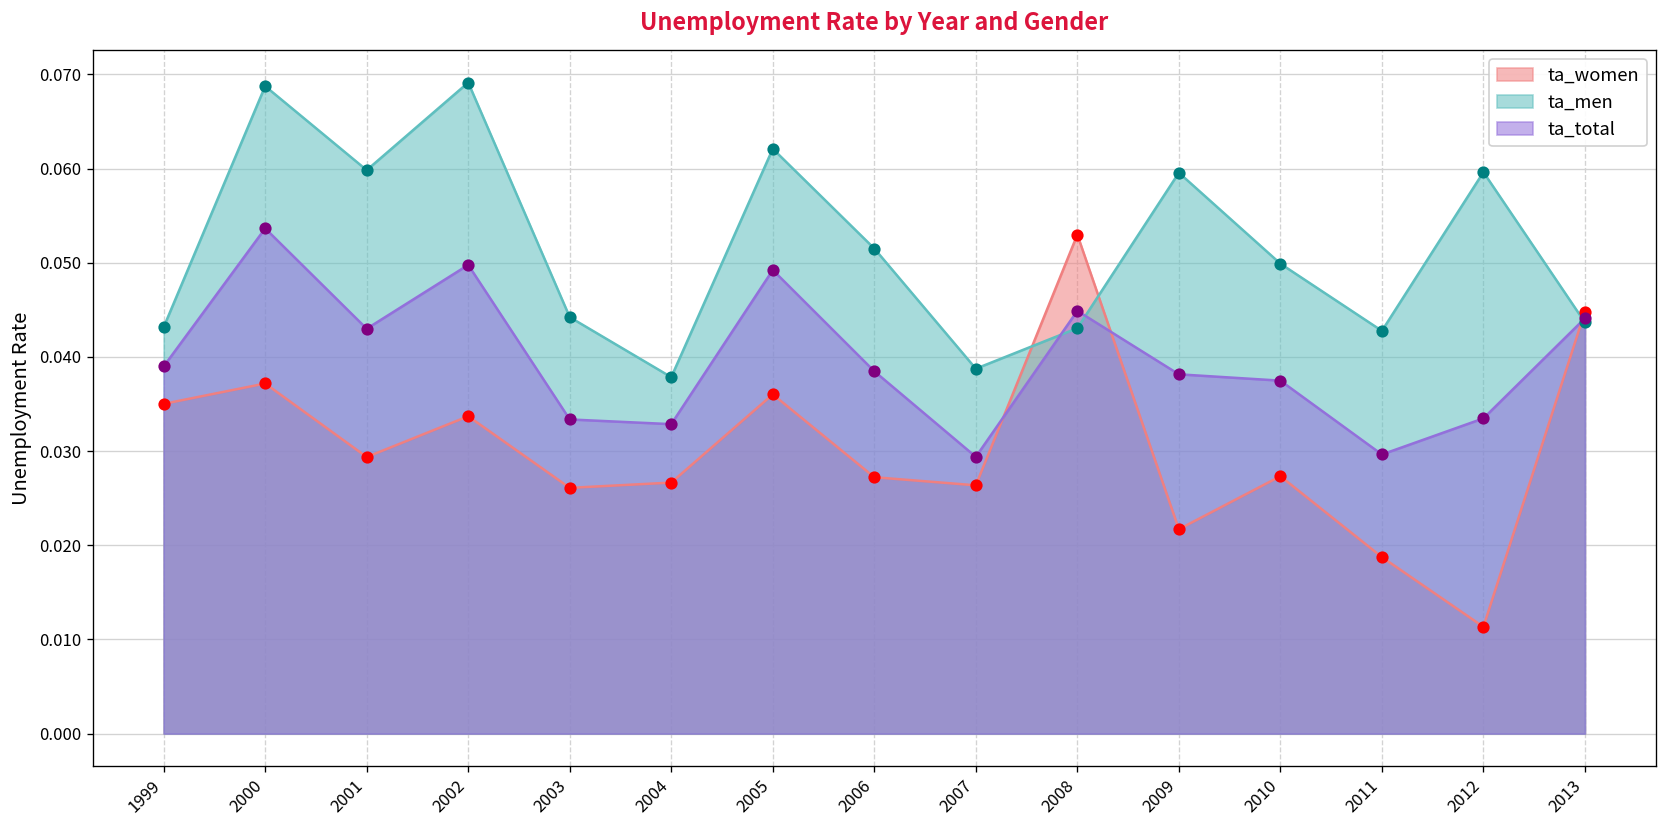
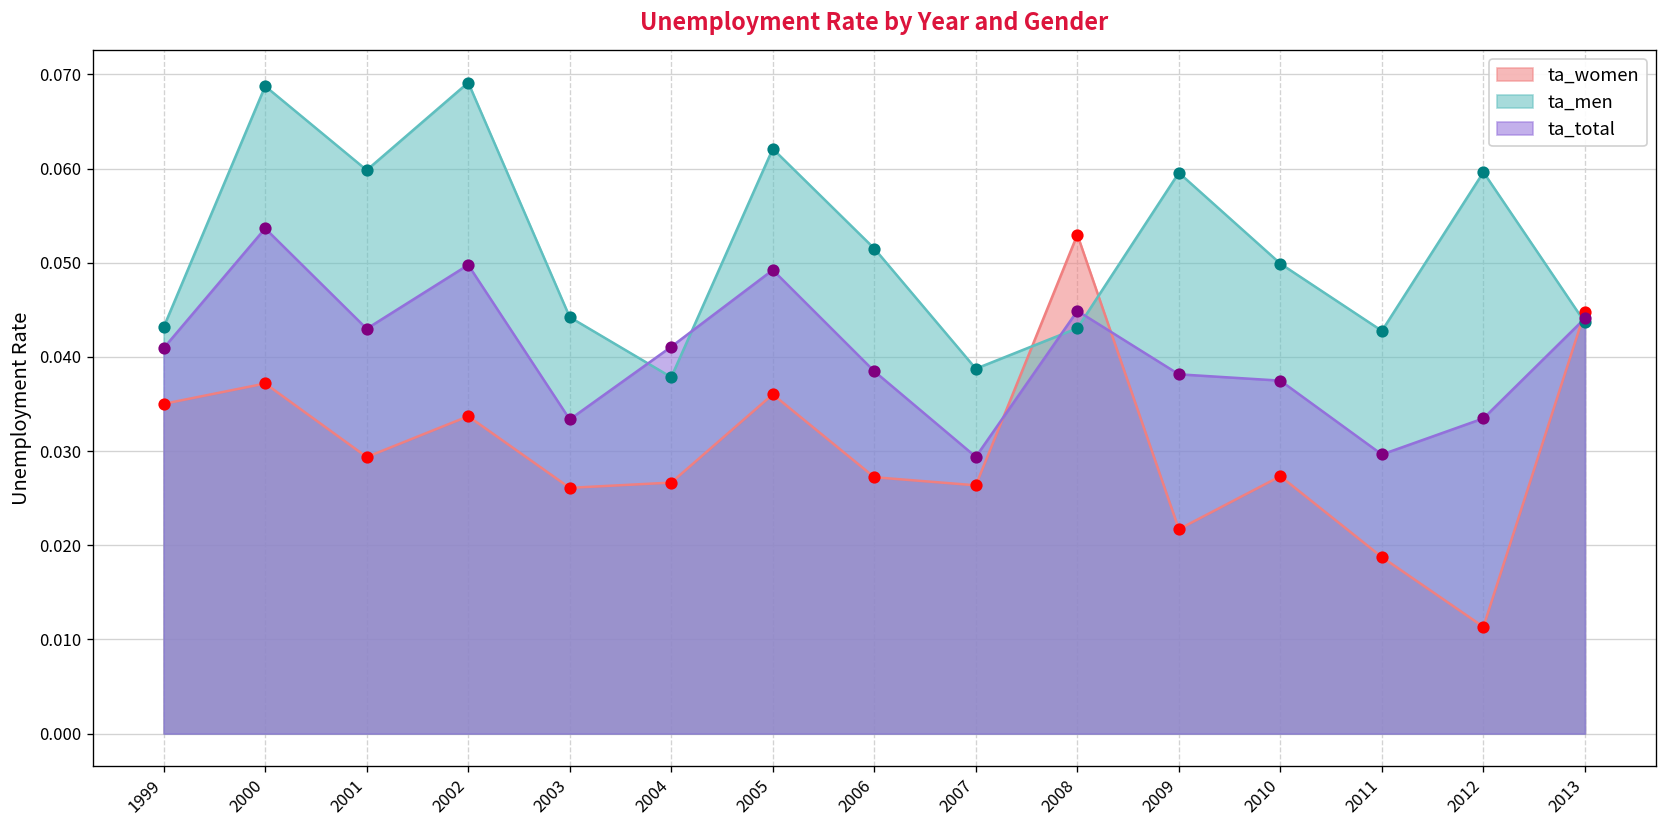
  {
    "ta_women": {
      "1999": 0.035,
      "2000": 0.037,
      "2001": 0.029,
      "2002": 0.034,
      "2003": 0.026,
      "2004": 0.027,
      "2005": 0.036,
      "2006": 0.027,
      "2007": 0.026,
      "2008": 0.053,
      "2009": 0.022,
      "2010": 0.027,
      "2011": 0.019,
      "2012": 0.011,
      "2013": 0.045
    },
    "ta_men": {
      "1999": 0.043,
      "2000": 0.069,
      "2001": 0.060,
      "2002": 0.069,
      "2003": 0.044,
      "2004": 0.038,
      "2005": 0.062,
      "2006": 0.052,
      "2007": 0.039,
      "2008": 0.043,
      "2009": 0.060,
      "2010": 0.050,
      "2011": 0.043,
      "2012": 0.060,
      "2013": 0.044
    },
    "ta_total": {
-     "1999": 0.039,
+     "1999": 0.041,
      "2000": 0.054,
      "2001": 0.043,
      "2002": 0.050,
      "2003": 0.033,
-     "2004": 0.033,
+     "2004": 0.041,
      "2005": 0.049,
      "2006": 0.038,
      "2007": 0.029,
      "2008": 0.045,
      "2009": 0.038,
      "2010": 0.037,
      "2011": 0.030,
      "2012": 0.033,
      "2013": 0.044
    }
  }
